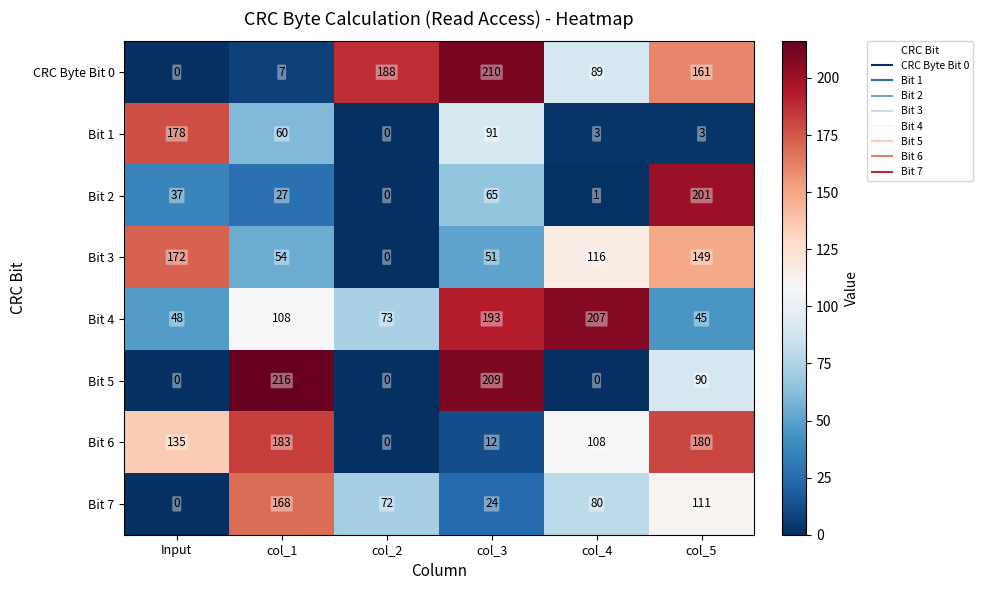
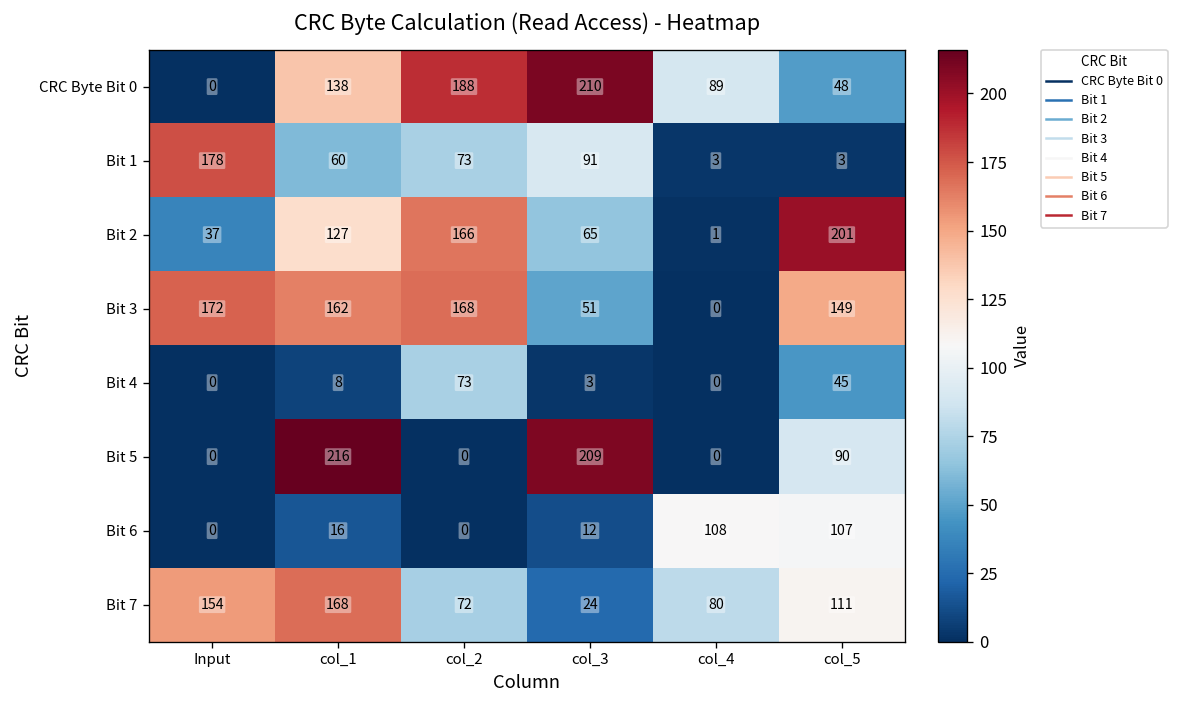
  {
    "CRC Byte Bit 0": {
-     "col_1": 7,
-     "col_5": 161
+     "col_1": 138,
+     "col_5": 48
    },
    "Bit 1": {
-     "col_2": 0
+     "col_2": 73
    },
    "Bit 2": {
-     "col_1": 27,
-     "col_2": 0
+     "col_1": 127,
+     "col_2": 166
    },
    "Bit 3": {
-     "col_1": 54,
-     "col_2": 0,
-     "col_4": 116
+     "col_1": 162,
+     "col_2": 168,
+     "col_4": 0
    },
    "Bit 4": {
-     "Input": 48,
-     "col_1": 108,
-     "col_3": 193,
-     "col_4": 207
+     "Input": 0,
+     "col_1": 8,
+     "col_3": 3,
+     "col_4": 0
    },
    "Bit 6": {
-     "Input": 135,
-     "col_1": 183,
-     "col_5": 180
+     "Input": 0,
+     "col_1": 16,
+     "col_5": 107
    },
    "Bit 7": {
-     "Input": 0
+     "Input": 154
    }
  }
